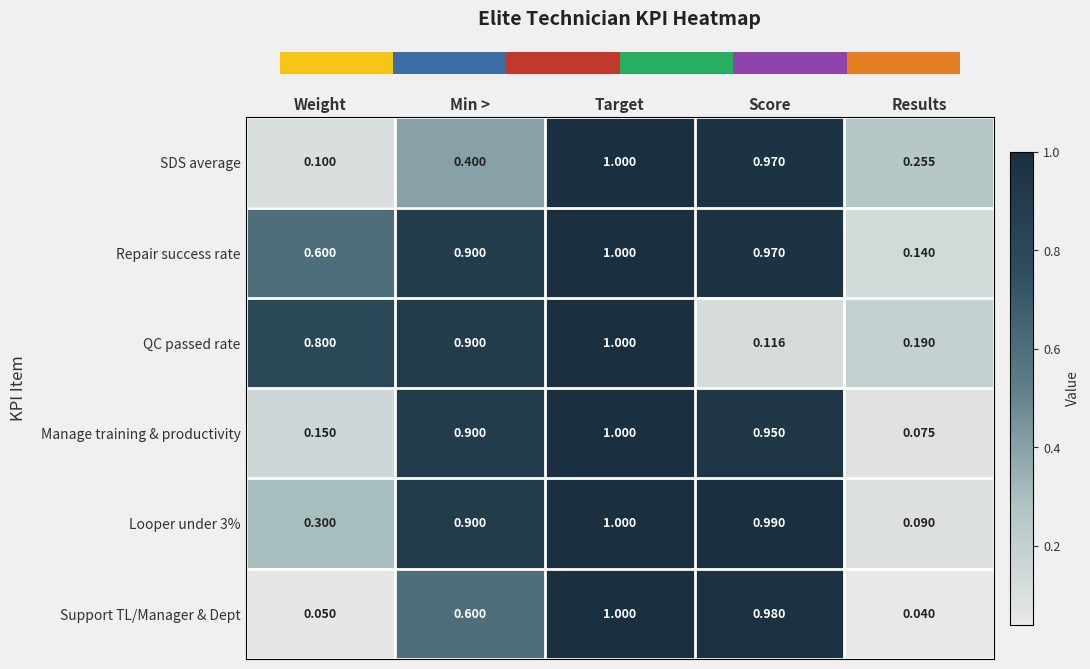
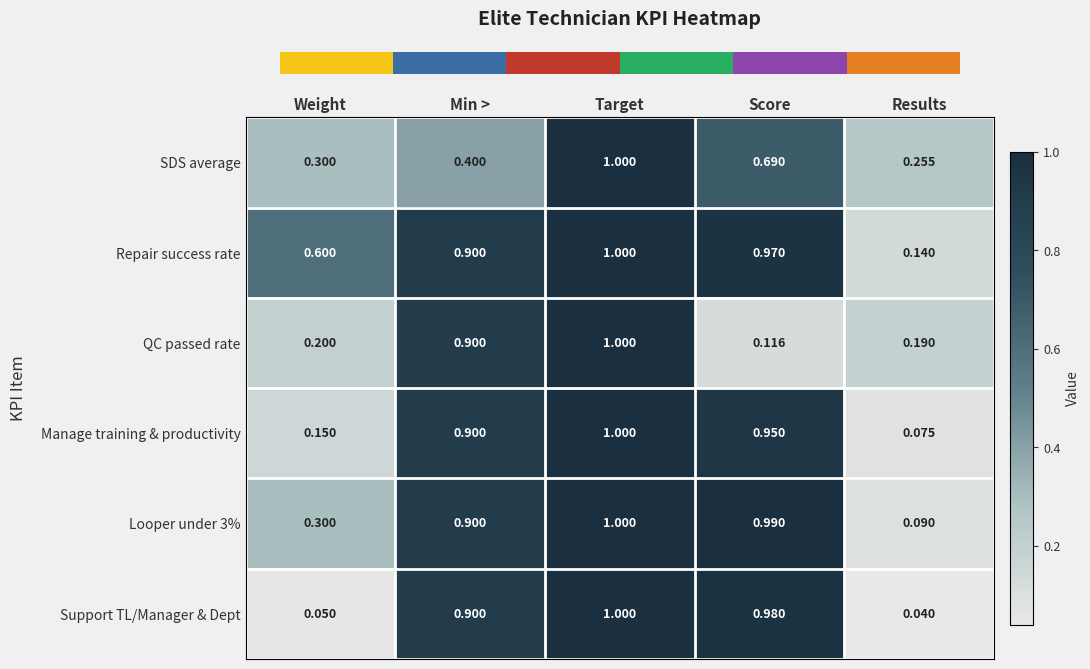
  {
    "SDS average": {
-     "Weight": 0.100,
+     "Weight": 0.300,
      "Min >": 0.400,
      "Target": 1.000,
-     "Score": 0.970,
+     "Score": 0.690,
      "Results": 0.255
    },
    "Repair success rate": {
      "Weight": 0.600,
      "Min >": 0.900,
      "Target": 1.000,
      "Score": 0.970,
      "Results": 0.140
    },
    "QC passed rate": {
-     "Weight": 0.800,
+     "Weight": 0.200,
      "Min >": 0.900,
      "Target": 1.000,
      "Score": 0.116,
      "Results": 0.190
    },
    "Manage training & productivity": {
      "Weight": 0.150,
      "Min >": 0.900,
      "Target": 1.000,
      "Score": 0.950,
      "Results": 0.075
    },
    "Looper under 3%": {
      "Weight": 0.300,
      "Min >": 0.900,
      "Target": 1.000,
      "Score": 0.990,
      "Results": 0.090
    },
    "Support TL/Manager & Dept": {
      "Weight": 0.050,
-     "Min >": 0.600,
+     "Min >": 0.900,
      "Target": 1.000,
      "Score": 0.980,
      "Results": 0.040
    }
  }
